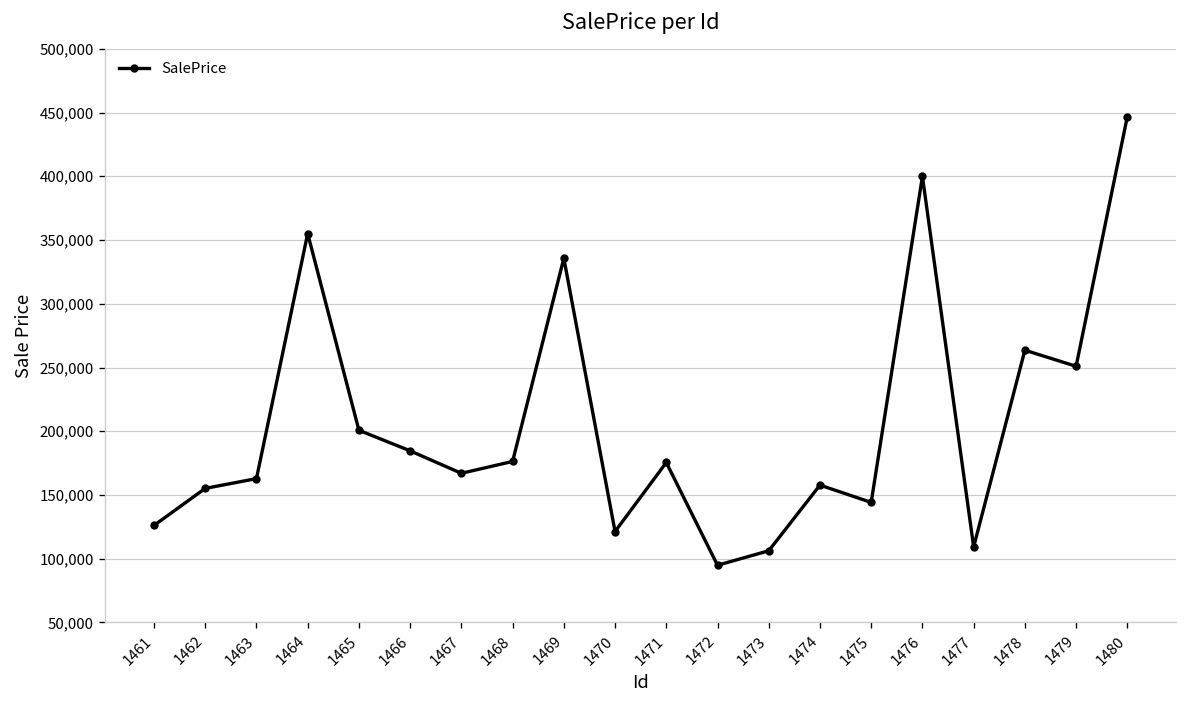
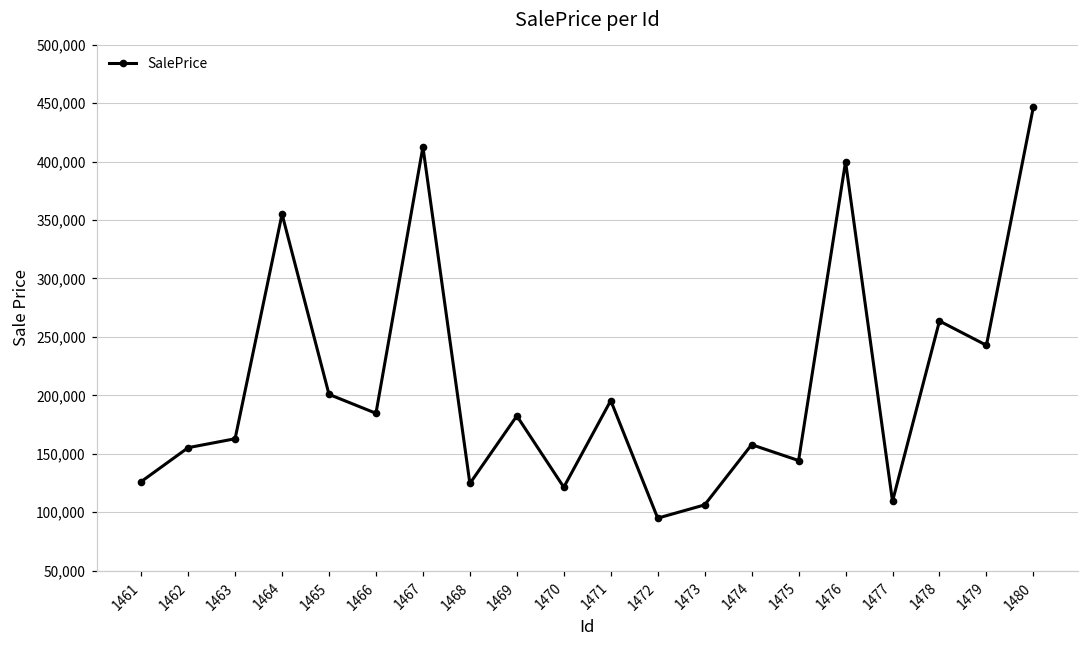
  {
    "1461": "126,000",
    "1462": "155,000",
    "1463": "163,000",
    "1464": "355,000",
    "1465": "201,000",
    "1466": "185,000",
-   "1467": "167,000",
-   "1468": "176,000",
-   "1469": "336,000",
+   "1467": "413,000",
+   "1468": "125,000",
+   "1469": "182,000",
    "1470": "121,000",
-   "1471": "175,000",
+   "1471": "196,000",
    "1472": "95,000",
    "1473": "106,000",
    "1474": "158,000",
    "1475": "144,000",
    "1476": "400,000",
    "1477": "109,000",
    "1478": "264,000",
-   "1479": "251,000",
+   "1479": "243,000",
    "1480": "447,000"
  }
